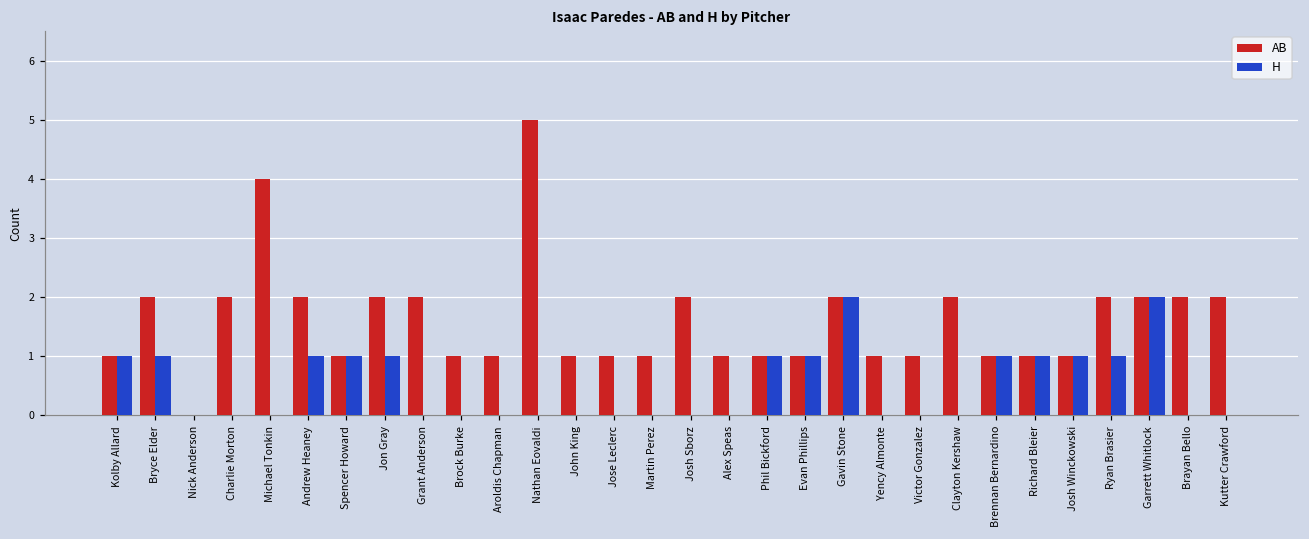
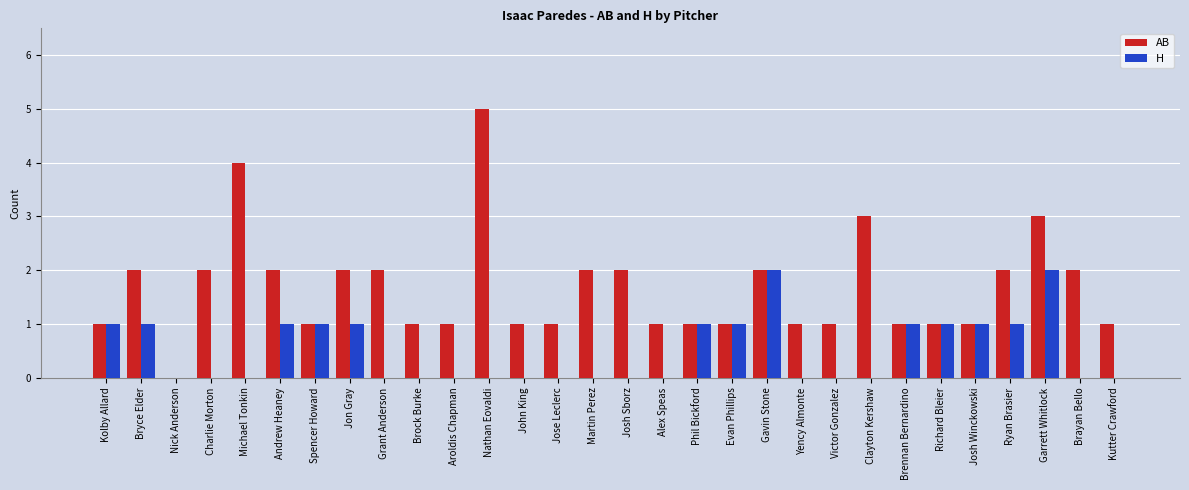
  {
    "AB": {
      "Kolby Allard": 1,
      "Bryce Elder": 2,
      "Nick Anderson": 0,
      "Charlie Morton": 2,
      "Michael Tonkin": 4,
      "Andrew Heaney": 2,
      "Spencer Howard": 1,
      "Jon Gray": 2,
      "Grant Anderson": 2,
      "Brock Burke": 1,
      "Aroldis Chapman": 1,
      "Nathan Eovaldi": 5,
      "John King": 1,
      "Jose Leclerc": 1,
-     "Martin Perez": 1,
+     "Martin Perez": 2,
      "Josh Sborz": 2,
      "Alex Speas": 1,
      "Phil Bickford": 1,
      "Evan Phillips": 1,
      "Gavin Stone": 2,
      "Yency Almonte": 1,
      "Victor Gonzalez": 1,
-     "Clayton Kershaw": 2,
+     "Clayton Kershaw": 3,
      "Brennan Bernardino": 1,
      "Richard Bleier": 1,
      "Josh Winckowski": 1,
      "Ryan Brasier": 2,
-     "Garrett Whitlock": 2,
+     "Garrett Whitlock": 3,
      "Brayan Bello": 2,
-     "Kutter Crawford": 2
+     "Kutter Crawford": 1
    },
    "H": {
      "Kolby Allard": 1,
      "Bryce Elder": 1,
      "Nick Anderson": 0,
      "Charlie Morton": 0,
      "Michael Tonkin": 0,
      "Andrew Heaney": 1,
      "Spencer Howard": 1,
      "Jon Gray": 1,
      "Grant Anderson": 0,
      "Brock Burke": 0,
      "Aroldis Chapman": 0,
      "Nathan Eovaldi": 0,
      "John King": 0,
      "Jose Leclerc": 0,
      "Martin Perez": 0,
      "Josh Sborz": 0,
      "Alex Speas": 0,
      "Phil Bickford": 1,
      "Evan Phillips": 1,
      "Gavin Stone": 2,
      "Yency Almonte": 0,
      "Victor Gonzalez": 0,
      "Clayton Kershaw": 0,
      "Brennan Bernardino": 1,
      "Richard Bleier": 1,
      "Josh Winckowski": 1,
      "Ryan Brasier": 1,
      "Garrett Whitlock": 2,
      "Brayan Bello": 0,
      "Kutter Crawford": 0
    }
  }
